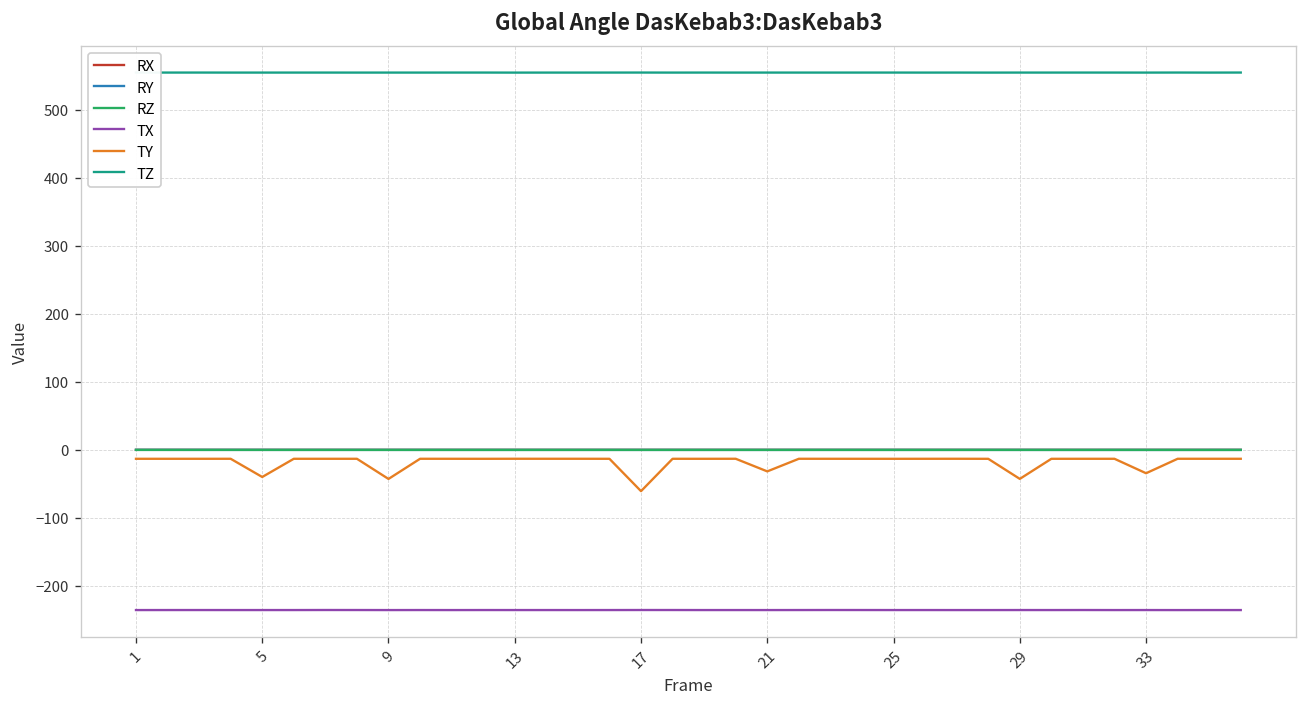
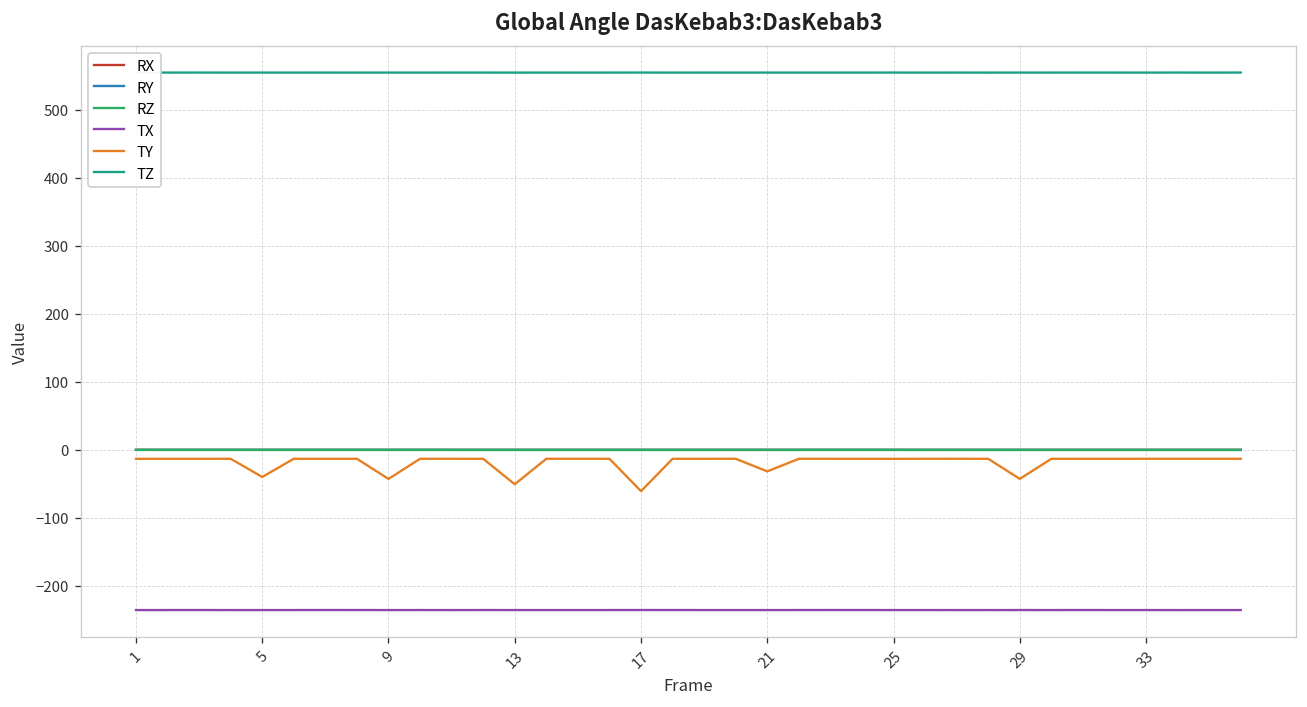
  {
    "TX": {
      "1": -240,
      "5": -240,
      "9": -240,
      "13": -240,
      "17": -240,
      "21": -240,
      "25": -240,
      "29": -240,
      "33": -240
    },
    "TY": {
      "1": -10,
      "5": -40,
      "9": -40,
-     "13": -10,
+     "13": -50,
      "17": -60,
      "21": -30,
      "25": -10,
      "29": -40,
-     "33": -30
+     "33": -10
    }
  }
